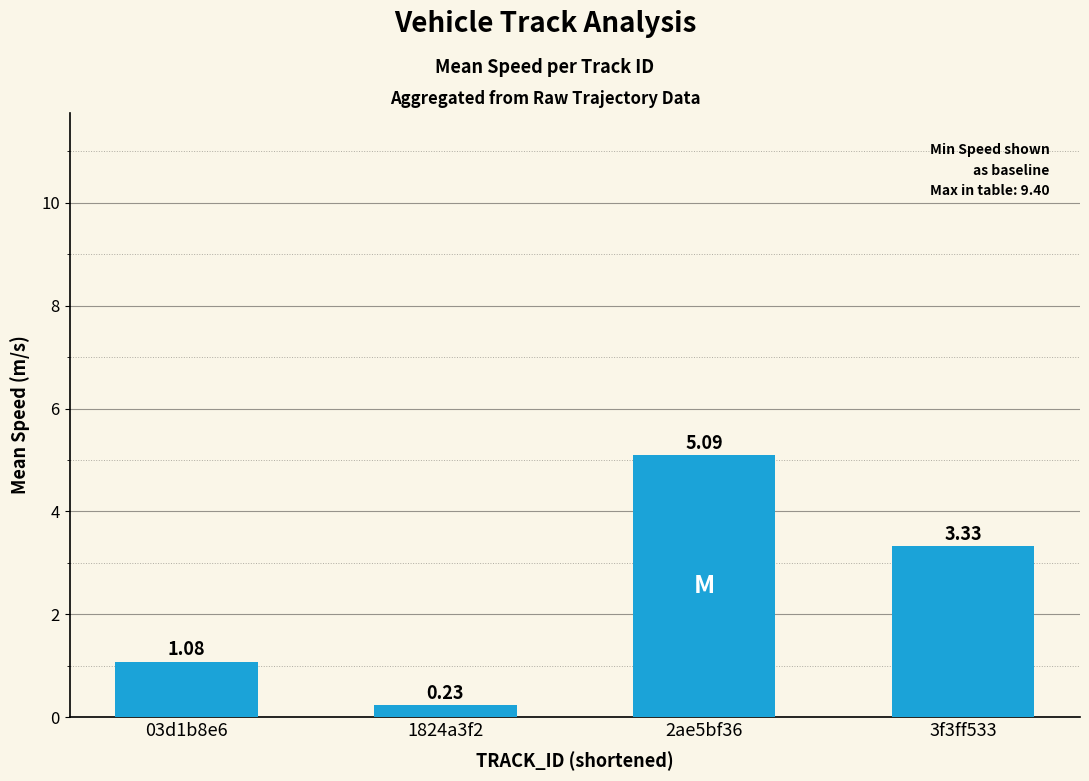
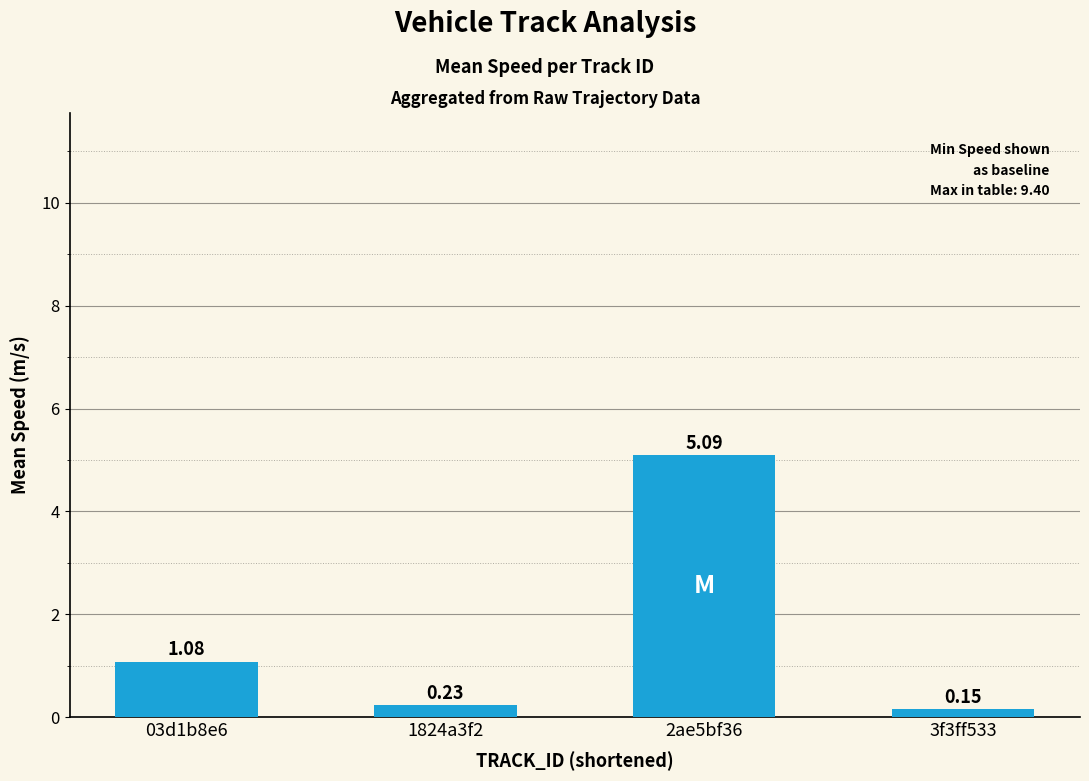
  {
    "03d1b8e6": 1.08,
    "1824a3f2": 0.23,
    "2ae5bf36": 5.09,
-   "3f3ff533": 3.33
+   "3f3ff533": 0.15
  }
